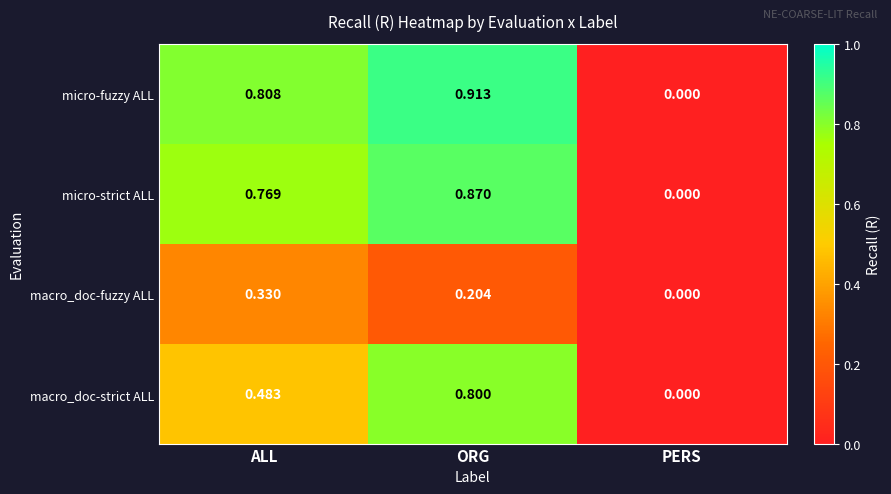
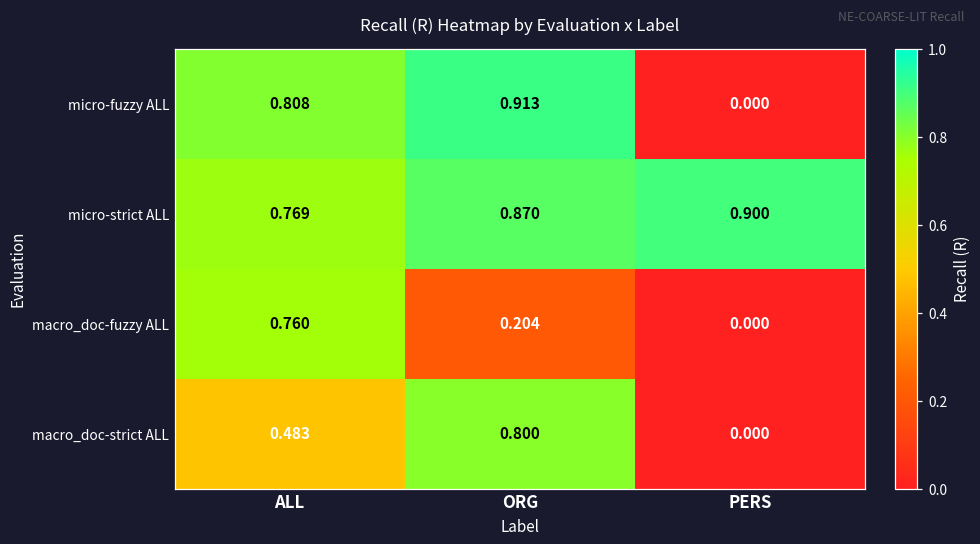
  {
    "micro-fuzzy ALL": {
      "ALL": 0.808,
      "ORG": 0.913,
      "PERS": 0.000
    },
    "micro-strict ALL": {
      "ALL": 0.769,
      "ORG": 0.870,
-     "PERS": 0.000
+     "PERS": 0.900
    },
    "macro_doc-fuzzy ALL": {
-     "ALL": 0.330,
+     "ALL": 0.760,
      "ORG": 0.204,
      "PERS": 0.000
    },
    "macro_doc-strict ALL": {
      "ALL": 0.483,
      "ORG": 0.800,
      "PERS": 0.000
    }
  }
